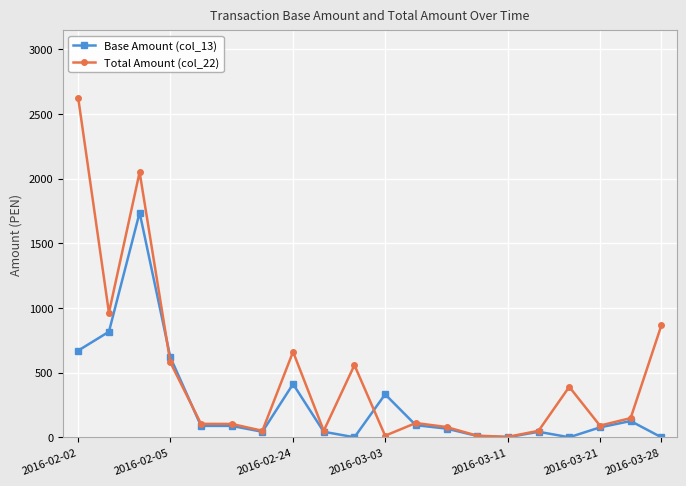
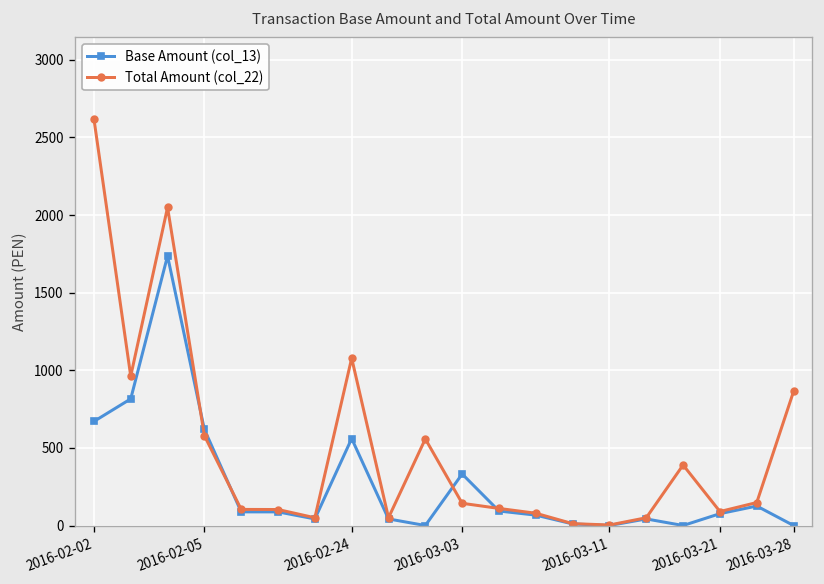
  {
    "Base Amount (col_13)": {
      "2016-02-02": 670,
      "2016-02-05": 620,
-     "2016-02-24": 410,
+     "2016-02-24": 560,
      "2016-03-03": 330,
      "2016-03-28": 0
    },
    "Total Amount (col_22)": {
      "2016-02-02": 2620,
      "2016-02-05": 580,
-     "2016-02-24": 660,
-     "2016-03-03": 10,
+     "2016-02-24": 1080,
+     "2016-03-03": 140,
      "2016-03-28": 860
    }
  }
